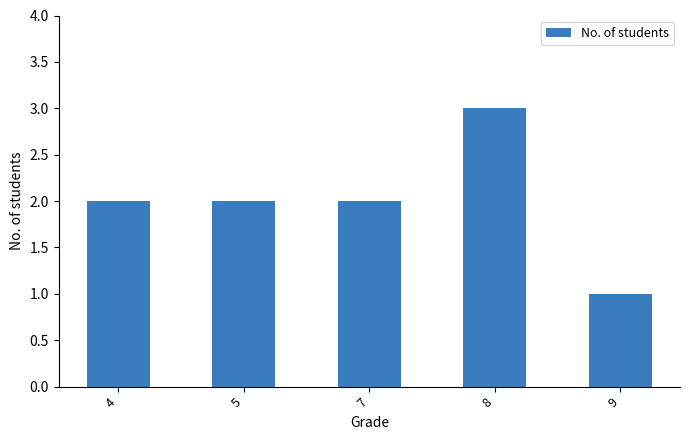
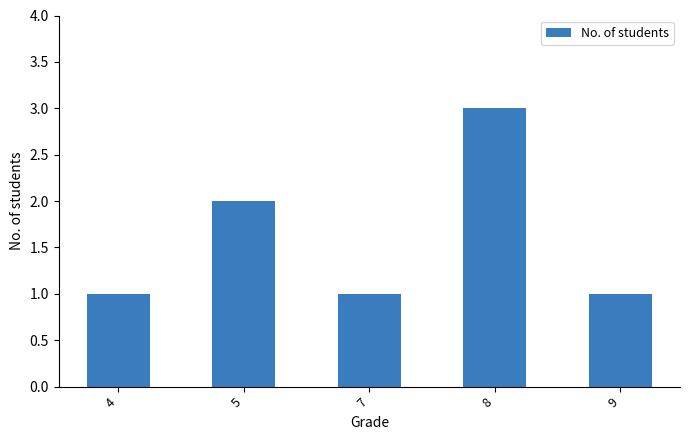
  {
-   "4": 2,
+   "4": 1,
    "5": 2,
-   "7": 2,
+   "7": 1,
    "8": 3,
    "9": 1
  }
